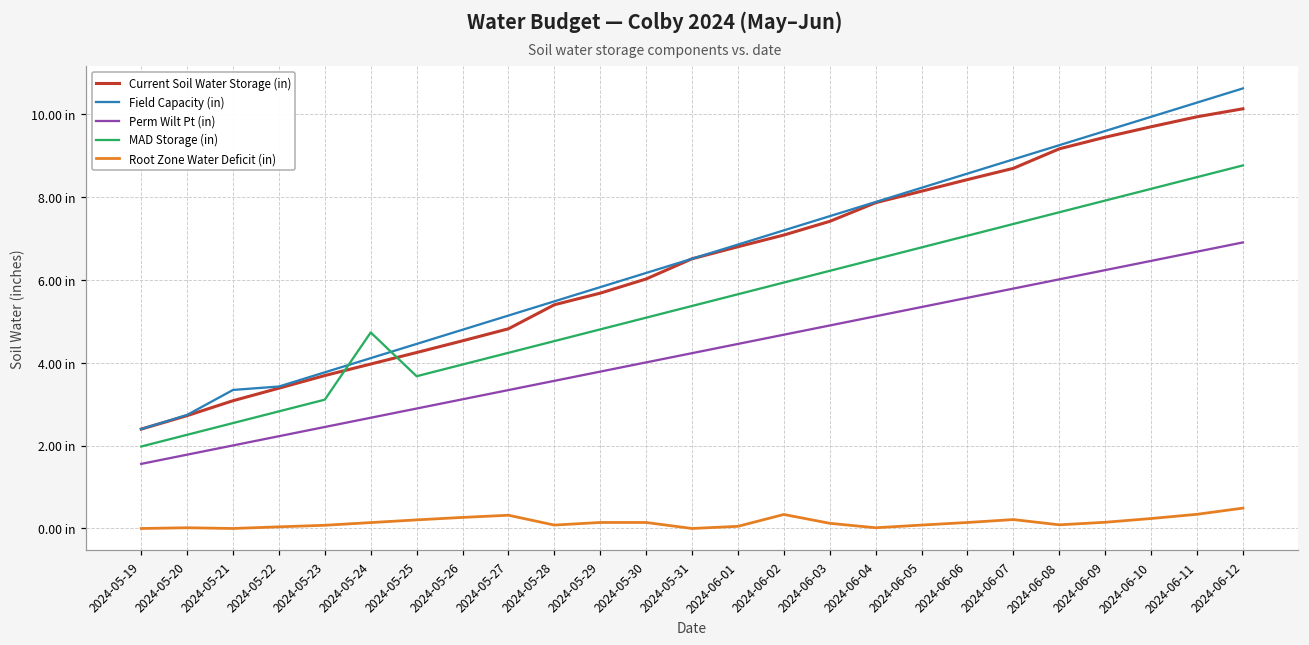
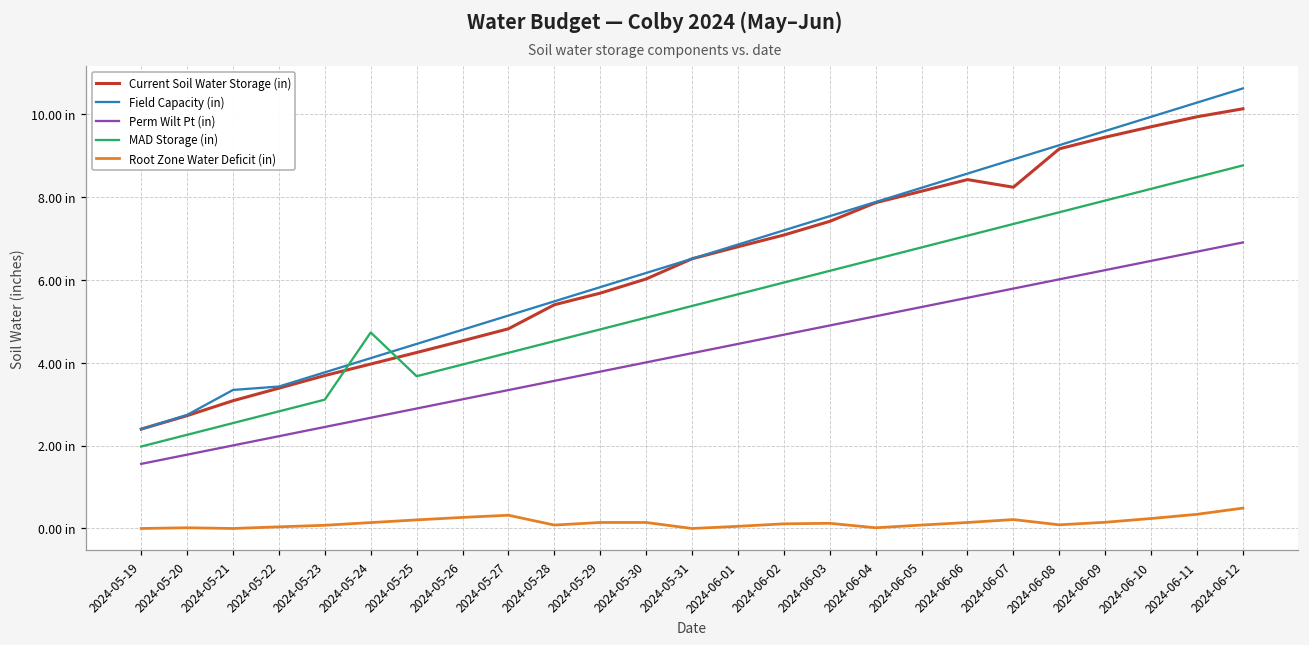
  {
    "Current Soil Water Storage (in)": {
      "2024-05-21": "3.1 in",
      "2024-05-23": "3.7 in",
      "2024-05-24": "4.0 in",
      "2024-05-25": "4.2 in",
      "2024-05-26": "4.5 in",
      "2024-05-27": "4.8 in",
      "2024-05-28": "5.4 in",
      "2024-05-29": "5.7 in",
      "2024-05-30": "6.0 in",
      "2024-06-02": "7.1 in",
      "2024-06-03": "7.4 in",
      "2024-06-05": "8.1 in",
      "2024-06-06": "8.4 in",
-     "2024-06-07": "8.7 in",
+     "2024-06-07": "8.2 in",
      "2024-06-08": "9.2 in",
      "2024-06-09": "9.4 in",
      "2024-06-10": "9.7 in",
      "2024-06-11": "9.9 in",
      "2024-06-12": "10.1 in"
    },
    "Field Capacity (in)": {
      "2024-05-21": "3.3 in",
      "2024-05-23": "3.8 in",
      "2024-05-24": "4.1 in",
      "2024-05-25": "4.5 in",
      "2024-05-26": "4.8 in",
      "2024-05-27": "5.1 in",
      "2024-05-28": "5.5 in",
      "2024-05-29": "5.8 in",
      "2024-05-30": "6.2 in",
      "2024-06-02": "7.2 in",
      "2024-06-03": "7.5 in",
      "2024-06-05": "8.2 in",
      "2024-06-06": "8.6 in",
      "2024-06-07": "8.9 in",
      "2024-06-08": "9.3 in",
      "2024-06-09": "9.6 in",
      "2024-06-10": "9.9 in",
      "2024-06-11": "10.3 in",
      "2024-06-12": "10.6 in"
    },
    "Perm Wilt Pt (in)": {
      "2024-05-19": "1.6 in",
      "2024-05-20": "1.8 in",
      "2024-05-21": "2.0 in",
      "2024-05-22": "2.2 in",
      "2024-05-23": "2.5 in",
      "2024-05-24": "2.7 in",
      "2024-05-25": "2.9 in",
      "2024-05-26": "3.1 in",
      "2024-05-27": "3.3 in",
      "2024-05-28": "3.6 in",
      "2024-05-29": "3.8 in",
      "2024-05-30": "4.0 in",
      "2024-05-31": "4.2 in",
      "2024-06-01": "4.5 in",
      "2024-06-02": "4.7 in",
      "2024-06-03": "4.9 in",
      "2024-06-04": "5.1 in",
      "2024-06-05": "5.3 in",
      "2024-06-06": "5.6 in",
      "2024-06-07": "5.8 in",
      "2024-06-08": "6.0 in",
      "2024-06-09": "6.2 in",
      "2024-06-10": "6.5 in",
      "2024-06-11": "6.7 in",
      "2024-06-12": "6.9 in"
    },
    "MAD Storage (in)": {
      "2024-05-19": "2.0 in",
      "2024-05-20": "2.3 in",
      "2024-05-21": "2.5 in",
      "2024-05-22": "2.8 in",
      "2024-05-23": "3.1 in",
      "2024-05-24": "4.7 in",
      "2024-05-25": "3.7 in",
      "2024-05-26": "4.0 in",
      "2024-05-27": "4.2 in",
      "2024-05-28": "4.5 in",
      "2024-05-29": "4.8 in",
      "2024-05-30": "5.1 in",
      "2024-05-31": "5.4 in",
      "2024-06-01": "5.7 in",
      "2024-06-02": "5.9 in",
      "2024-06-03": "6.2 in",
      "2024-06-04": "6.5 in",
      "2024-06-05": "6.8 in",
      "2024-06-06": "7.1 in",
      "2024-06-07": "7.4 in",
      "2024-06-08": "7.6 in",
      "2024-06-09": "7.9 in",
      "2024-06-10": "8.2 in",
      "2024-06-11": "8.5 in",
      "2024-06-12": "8.8 in"
    },
    "Root Zone Water Deficit (in)": {
      "2024-05-19": "0.0 in",
      "2024-05-20": "0.0 in",
      "2024-05-21": "0.0 in",
      "2024-05-22": "0.0 in",
      "2024-05-23": "0.1 in",
      "2024-05-24": "0.1 in",
      "2024-05-25": "0.2 in",
      "2024-05-26": "0.3 in",
      "2024-05-27": "0.3 in",
      "2024-05-28": "0.1 in",
      "2024-05-29": "0.1 in",
      "2024-05-30": "0.1 in",
      "2024-05-31": "0.0 in",
      "2024-06-01": "0.1 in",
-     "2024-06-02": "0.3 in",
+     "2024-06-02": "0.1 in",
      "2024-06-03": "0.1 in",
      "2024-06-04": "0.0 in",
      "2024-06-05": "0.1 in",
      "2024-06-06": "0.1 in",
      "2024-06-07": "0.2 in",
      "2024-06-08": "0.1 in",
      "2024-06-09": "0.2 in",
      "2024-06-10": "0.2 in",
      "2024-06-11": "0.3 in",
      "2024-06-12": "0.5 in"
    }
  }
